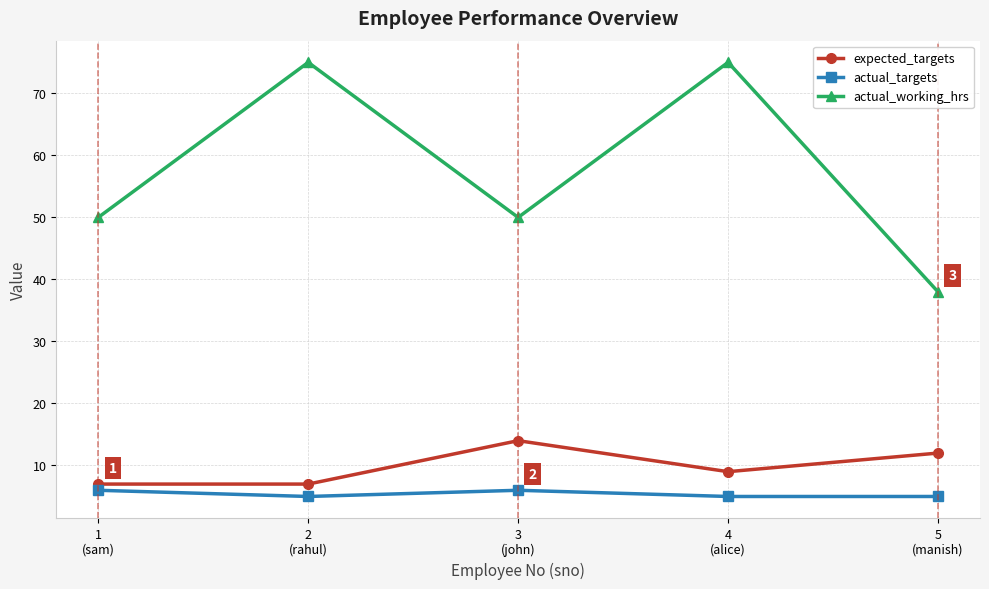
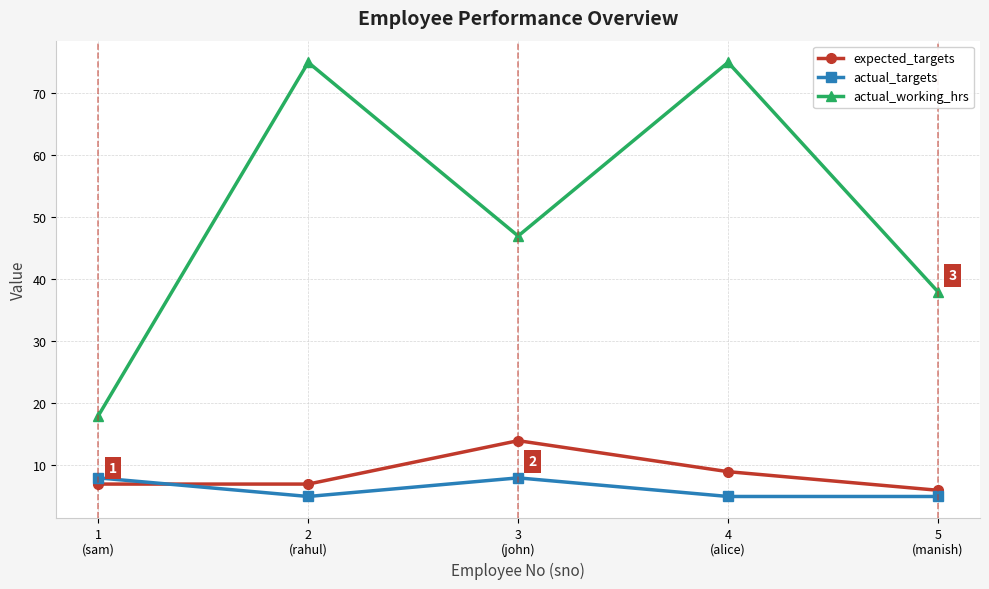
  {
    "expected_targets": {
      "2 (rahul)": 7,
      "3 (john)": 14,
      "4 (alice)": 9,
-     "5 (manish)": 12
+     "5 (manish)": 6
    },
    "actual_targets": {
-     "1 (sam)": 6,
+     "1 (sam)": 8,
      "2 (rahul)": 5,
-     "3 (john)": 6,
+     "3 (john)": 8,
      "4 (alice)": 5,
      "5 (manish)": 5
    },
    "actual_working_hrs": {
-     "1 (sam)": 50,
+     "1 (sam)": 18,
      "2 (rahul)": 75,
-     "3 (john)": 50,
+     "3 (john)": 47,
      "4 (alice)": 75
    }
  }
